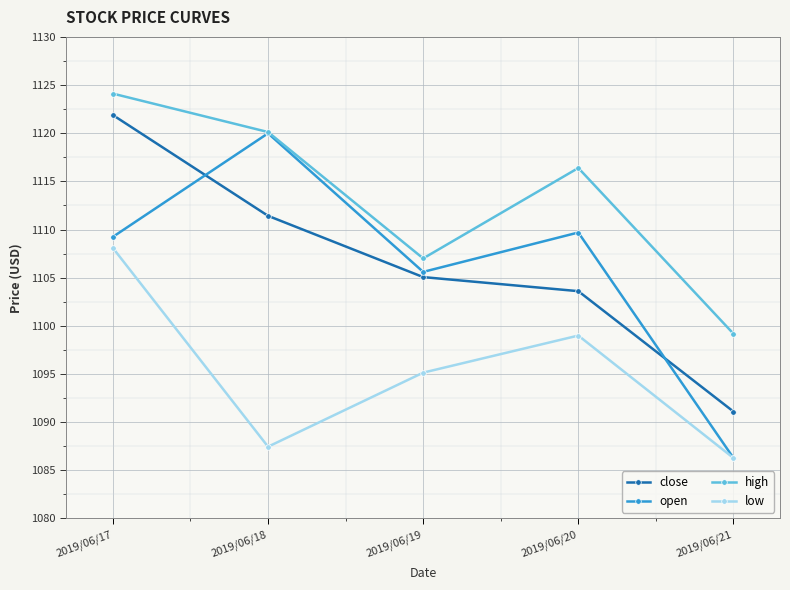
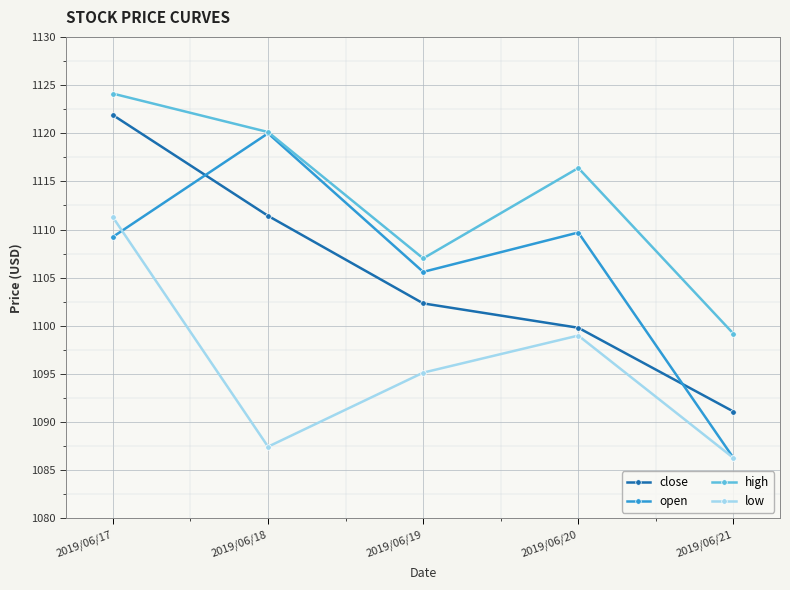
  {
    "close": {
      "2019/06/17": 1122,
      "2019/06/18": 1111,
-     "2019/06/19": 1105,
-     "2019/06/20": 1104,
+     "2019/06/19": 1102,
+     "2019/06/20": 1100,
      "2019/06/21": 1091
    },
    "low": {
-     "2019/06/17": 1108,
+     "2019/06/17": 1111,
      "2019/06/18": 1087,
      "2019/06/19": 1095,
      "2019/06/20": 1099
    }
  }
